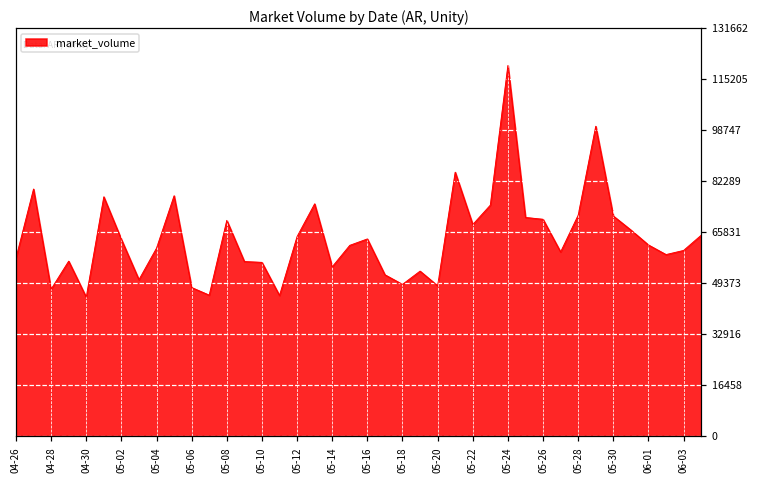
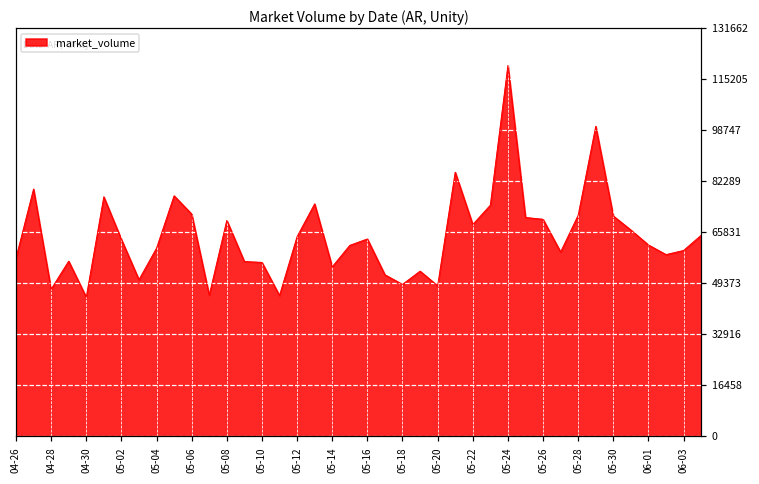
  {
    "04-26": 58000,
    "04-28": 47000,
    "04-30": 45000,
    "05-02": 64000,
    "05-04": 61000,
-   "05-06": 48000,
+   "05-06": 72000,
    "05-08": 70000,
    "05-10": 56000,
    "05-12": 64000,
    "05-14": 55000,
    "05-16": 64000,
    "05-18": 49000,
    "05-20": 49000,
    "05-22": 68000,
    "05-24": 120000,
    "05-26": 70000,
    "05-28": 71000,
    "05-30": 71000,
    "06-01": 62000,
    "06-03": 60000
  }
